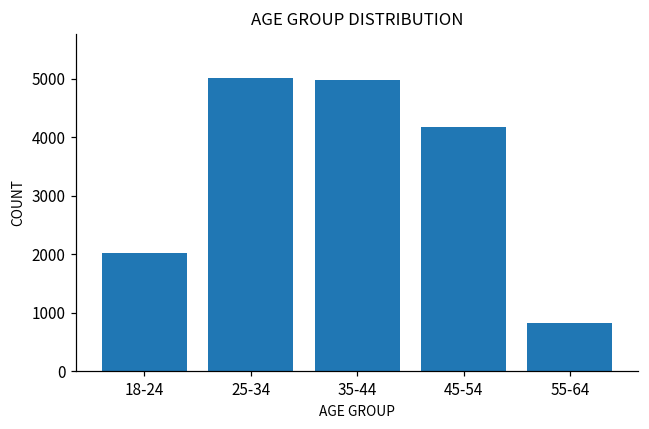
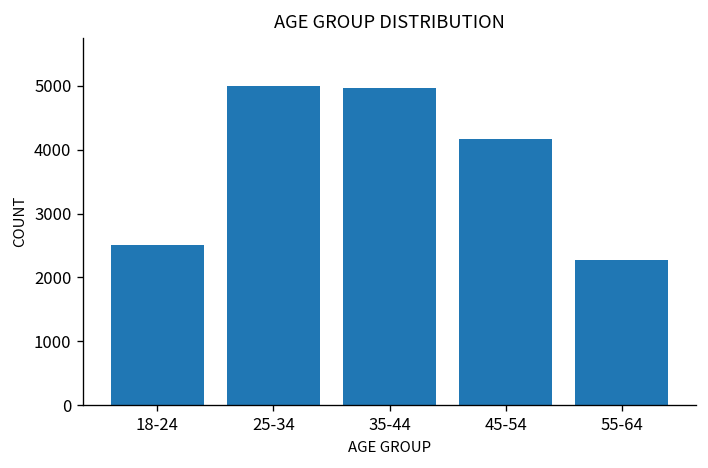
  {
-   "18-24": 2000,
+   "18-24": 2500,
    "25-34": 5000,
    "35-44": 5000,
    "45-54": 4200,
-   "55-64": 800
+   "55-64": 2300
  }
